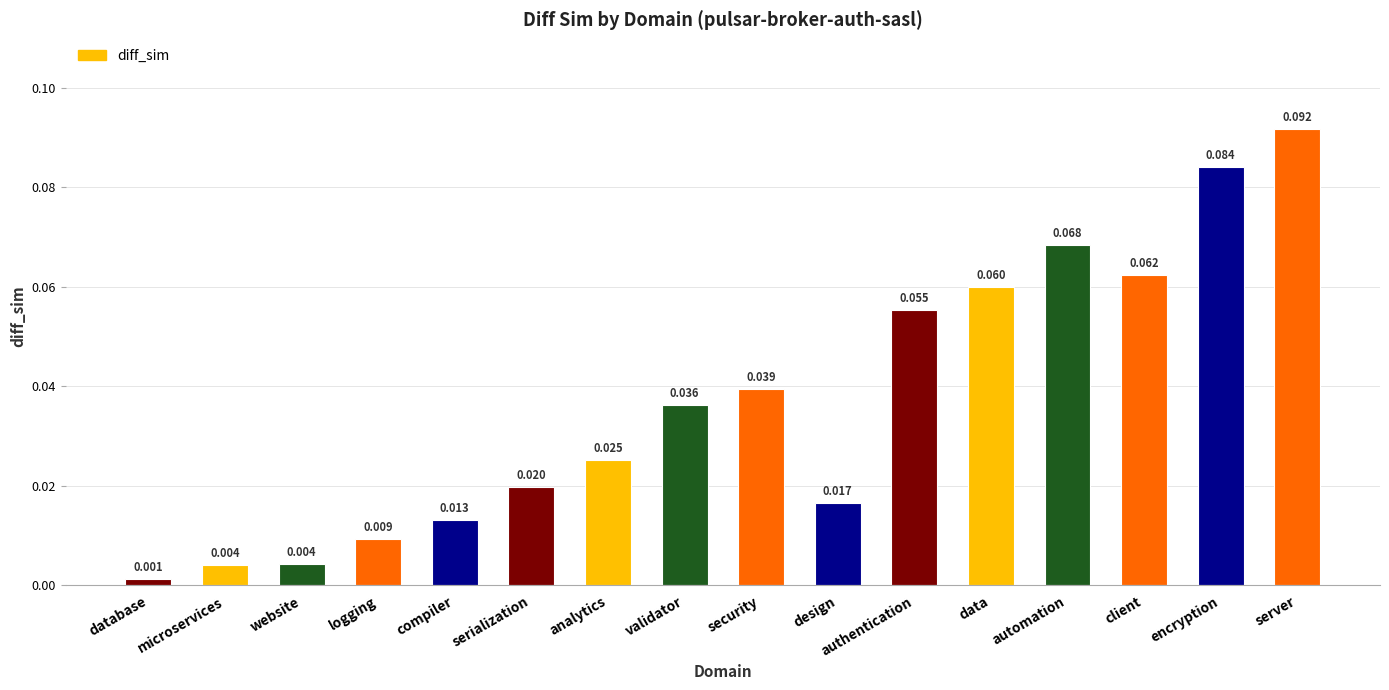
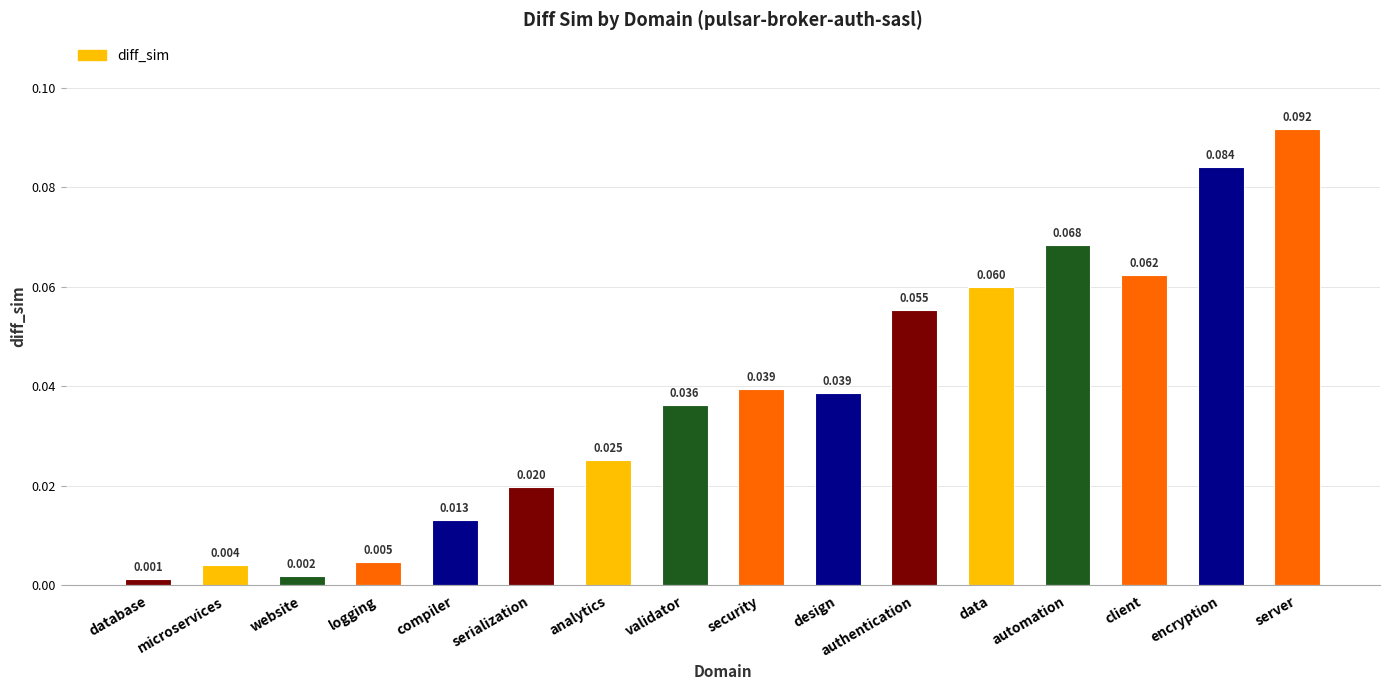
  {
    "database": 0.001,
    "microservices": 0.004,
-   "website": 0.004,
-   "logging": 0.009,
+   "website": 0.002,
+   "logging": 0.005,
    "compiler": 0.013,
    "serialization": 0.020,
    "analytics": 0.025,
    "validator": 0.036,
    "security": 0.039,
-   "design": 0.017,
+   "design": 0.039,
    "authentication": 0.055,
    "data": 0.060,
    "automation": 0.068,
    "client": 0.062,
    "encryption": 0.084,
    "server": 0.092
  }
